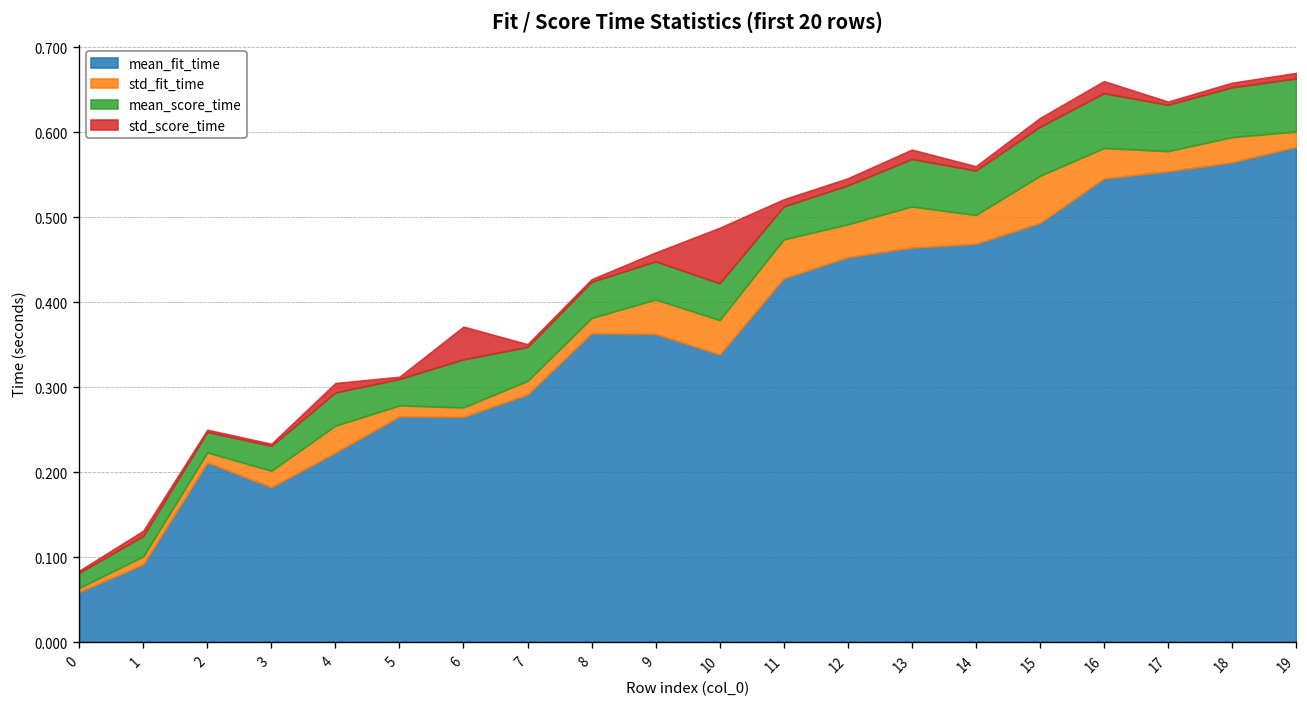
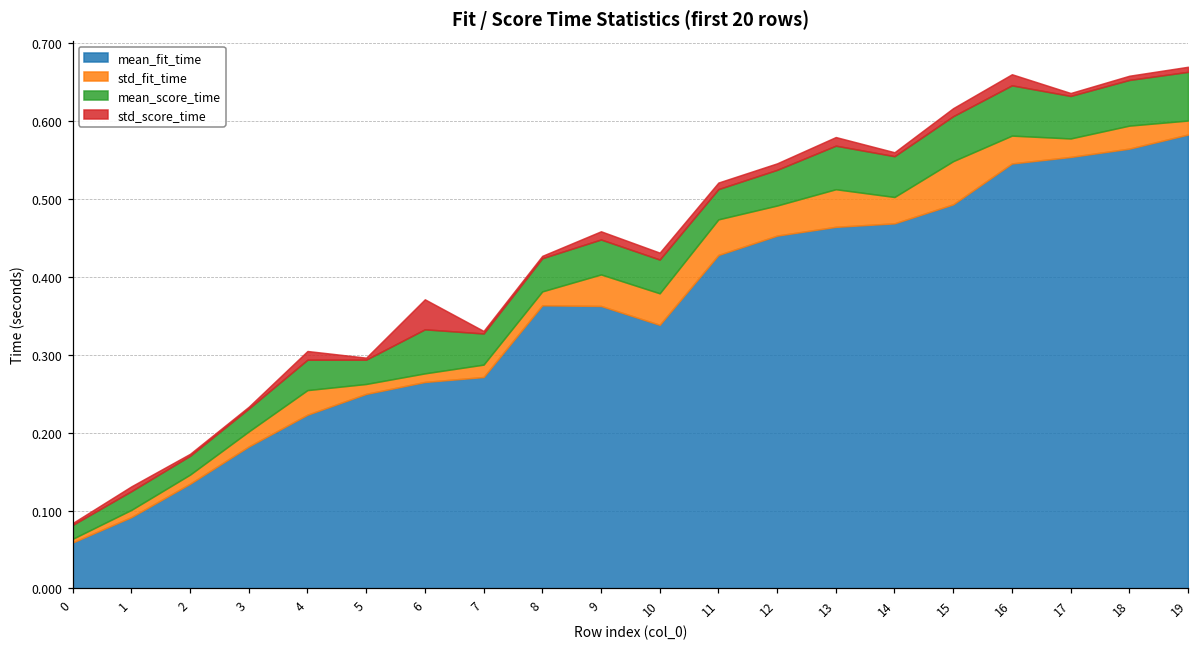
  {
    "mean_fit_time": {
      "0": 0.06,
      "1": 0.09,
-     "2": 0.21,
+     "2": 0.13,
      "3": 0.18,
      "4": 0.22,
-     "5": 0.27,
+     "5": 0.25,
      "6": 0.27,
-     "7": 0.29,
+     "7": 0.27,
      "8": 0.36,
      "9": 0.36,
      "10": 0.34,
      "11": 0.43,
      "12": 0.45,
      "13": 0.46,
      "14": 0.47,
      "15": 0.49,
      "16": 0.55,
      "17": 0.55,
      "18": 0.56,
      "19": 0.58
    },
    "std_fit_time": {
      "0": 0.00,
      "1": 0.01,
      "2": 0.01,
      "3": 0.02,
      "4": 0.03,
      "5": 0.01,
      "6": 0.01,
      "7": 0.02,
      "8": 0.02,
      "9": 0.04,
      "10": 0.04,
      "11": 0.05,
      "12": 0.04,
      "13": 0.05,
      "14": 0.03,
      "15": 0.06,
      "16": 0.04,
      "17": 0.02,
      "18": 0.03,
      "19": 0.02
    },
    "mean_score_time": {
      "1": 0.02,
      "4": 0.04,
      "6": 0.06,
      "9": 0.04,
      "10": 0.04,
      "11": 0.04,
      "12": 0.05,
      "13": 0.06,
      "14": 0.05,
      "15": 0.06,
      "16": 0.06,
      "17": 0.05,
      "18": 0.06,
      "19": 0.06
    },
    "std_score_time": {
      "1": 0.01,
      "4": 0.01,
      "6": 0.04,
      "9": 0.01,
-     "10": 0.07,
+     "10": 0.01,
      "11": 0.01,
      "12": 0.01,
      "13": 0.01,
      "14": 0.01,
      "15": 0.01,
      "16": 0.01,
      "17": 0.00,
      "18": 0.01,
      "19": 0.01
    }
  }
